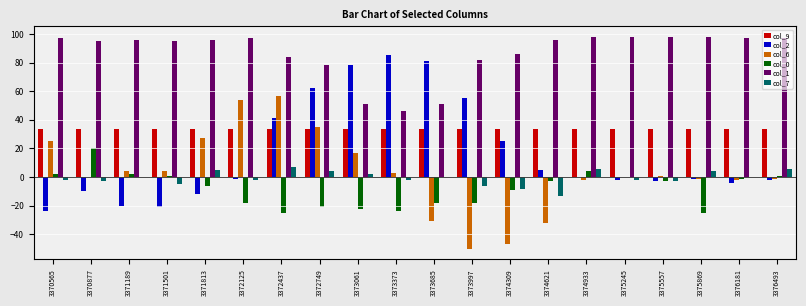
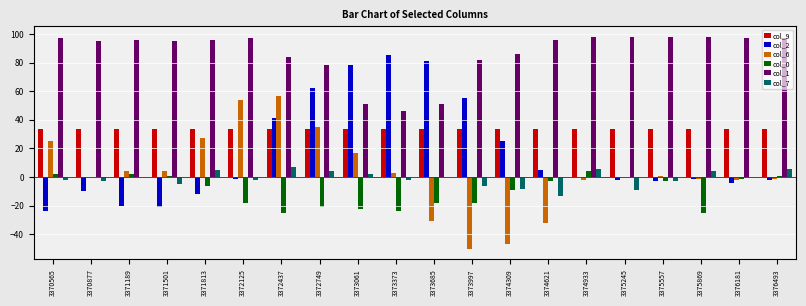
  {
    "col_9": {
      "3370565": 34,
      "3370877": 34,
      "3371189": 34,
      "3371501": 34,
      "3371813": 34,
      "3372125": 34,
      "3372437": 34,
      "3372749": 34,
      "3373061": 34,
      "3373373": 34,
      "3373685": 34,
      "3373997": 34,
      "3374309": 34,
      "3374621": 34,
      "3374933": 34,
      "3375245": 34,
      "3375557": 34,
      "3375869": 34,
      "3376181": 34,
      "3376493": 34
    },
    "col_2": {
      "3370565": -24,
      "3370877": -10,
      "3371189": -20,
      "3371501": -21,
      "3371813": -12,
      "3372437": 41,
      "3372749": 62,
      "3373061": 78,
      "3373373": 85,
      "3373685": 81,
      "3373997": 55,
      "3374309": 25,
      "3374621": 5,
      "3374933": 0,
      "3375245": -2,
      "3375557": -3,
      "3376181": -4,
      "3376493": -2
    },
    "col_6": {
      "3370565": 25,
      "3370877": 0,
      "3371189": 4,
      "3371501": 4,
      "3371813": 27,
      "3372125": 54,
      "3372437": 57,
      "3372749": 35,
      "3373061": 17,
      "3373373": 3,
      "3373685": -31,
      "3373997": -50,
      "3374309": -47,
      "3374621": -32,
      "3374933": -2,
      "3375245": 0,
      "3376181": -2
    },
    "col_0": {
      "3370565": 2,
-     "3370877": 20,
+     "3370877": 0,
      "3371189": 2,
      "3371813": -6,
      "3372125": -18,
      "3372437": -25,
      "3372749": -21,
      "3373061": -22,
      "3373373": -24,
      "3373685": -18,
      "3373997": -18,
      "3374309": -9,
      "3374621": -3,
      "3374933": 4,
      "3375245": 0,
      "3375557": -3,
      "3375869": -25
    },
    "col_1": {
      "3370565": 97,
      "3370877": 95,
      "3371189": 96,
      "3371501": 95,
      "3371813": 96,
      "3372125": 97,
      "3372437": 84,
      "3372749": 78,
      "3373061": 51,
      "3373373": 46,
      "3373685": 51,
      "3373997": 82,
      "3374309": 86,
      "3374621": 96,
      "3374933": 98,
      "3375245": 98,
      "3375557": 98,
      "3375869": 98,
      "3376181": 97
    },
    "col_7": {
      "3370565": -2,
      "3370877": -3,
      "3371189": 0,
      "3371501": -5,
      "3371813": 5,
      "3372125": -2,
      "3372437": 7,
      "3372749": 4,
      "3373061": 2,
      "3373373": -2,
      "3373685": 0,
      "3373997": -6,
      "3374309": -8,
      "3374621": -13,
      "3374933": 6,
-     "3375245": -2,
+     "3375245": -9,
      "3375557": -3,
      "3375869": 4,
      "3376181": 0,
      "3376493": 6
    }
  }
